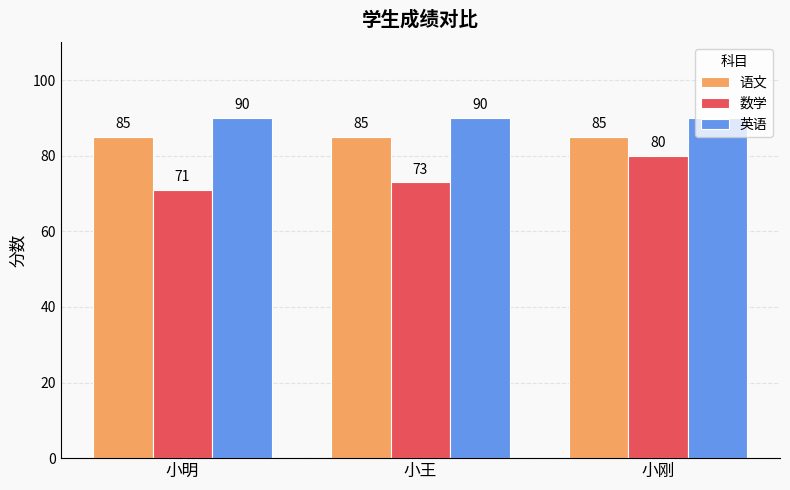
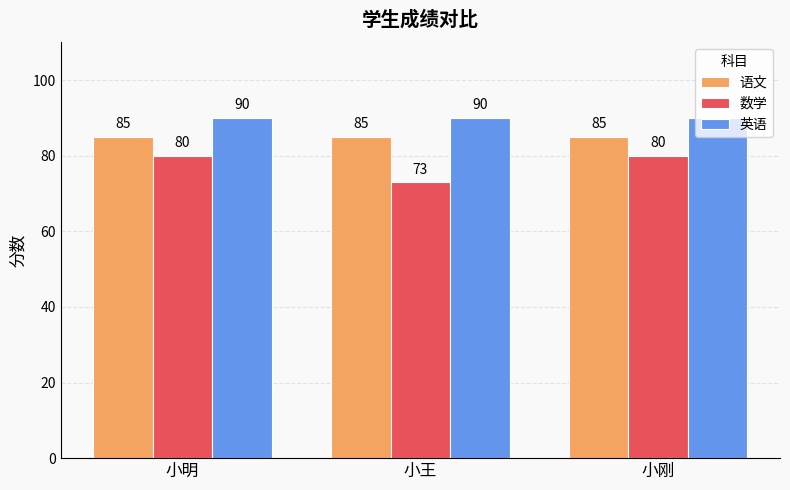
  {
    "语文": {
      "小明": 85,
      "小王": 85,
      "小刚": 85
    },
    "数学": {
-     "小明": 71,
+     "小明": 80,
      "小王": 73,
      "小刚": 80
    },
    "英语": {
      "小明": 90,
      "小王": 90
    }
  }
